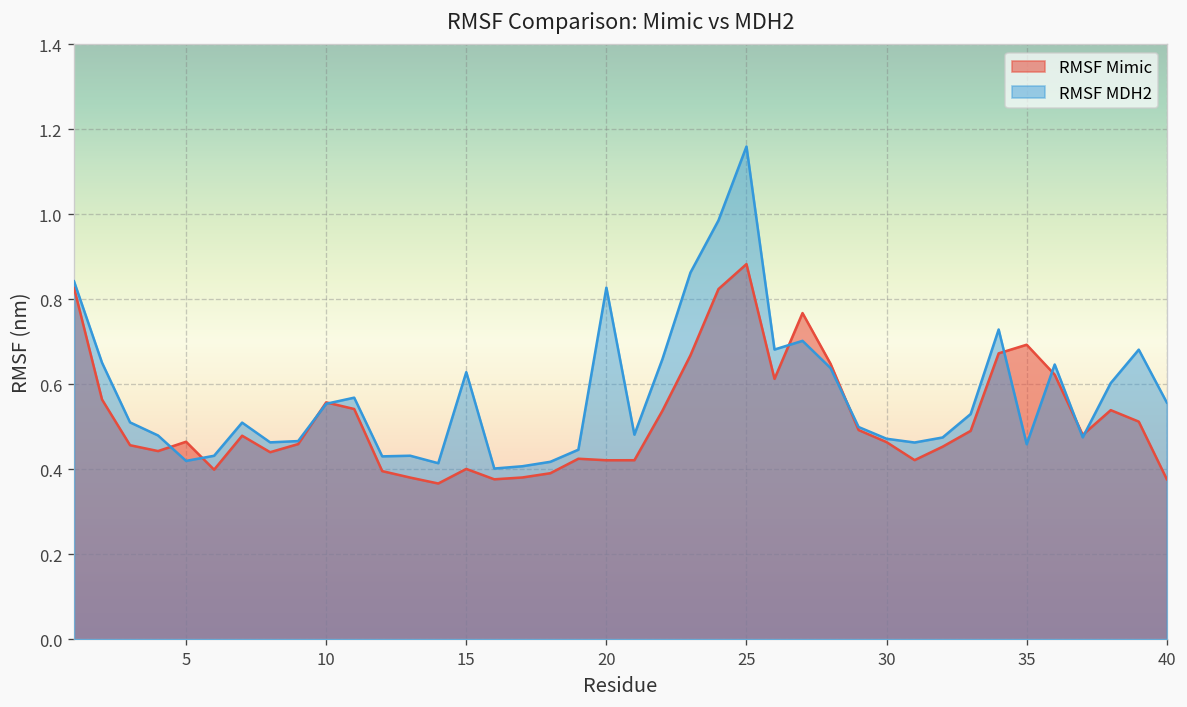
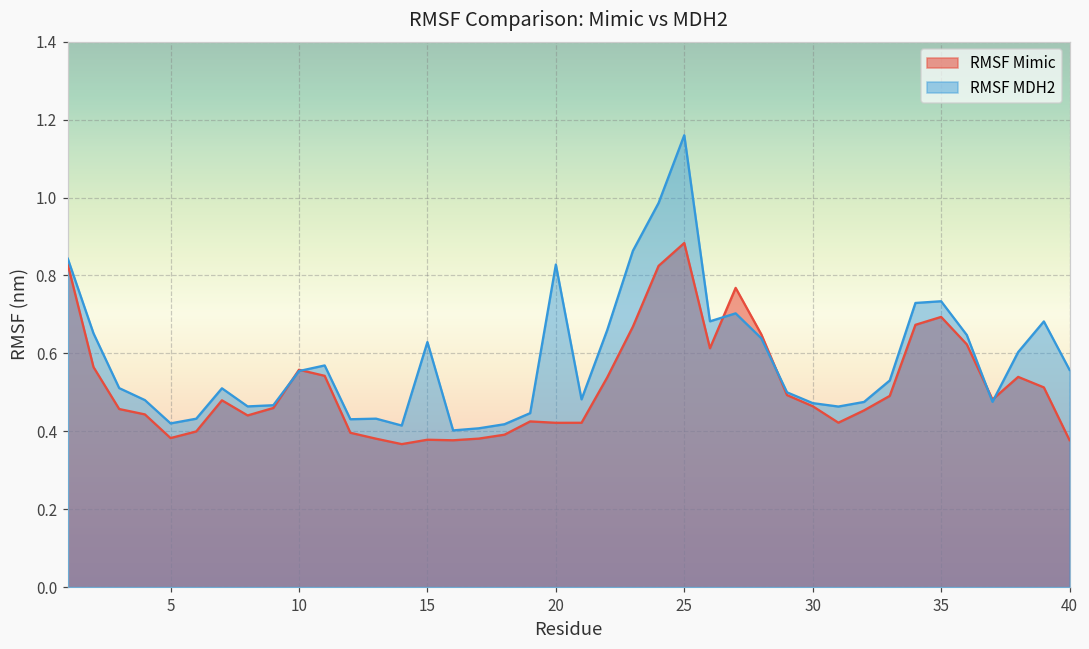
  {
    "RMSF Mimic": {
-     "5": 0.47,
-     "15": 0.40,
+     "5": 0.38,
+     "15": 0.38,
      "20": 0.42,
      "25": 0.88,
      "30": 0.46,
      "35": 0.69,
      "40": 0.38
    },
    "RMSF MDH2": {
      "5": 0.42,
      "15": 0.63,
      "20": 0.83,
      "25": 1.16,
      "30": 0.47,
-     "35": 0.46,
+     "35": 0.73,
      "40": 0.56
    }
  }
